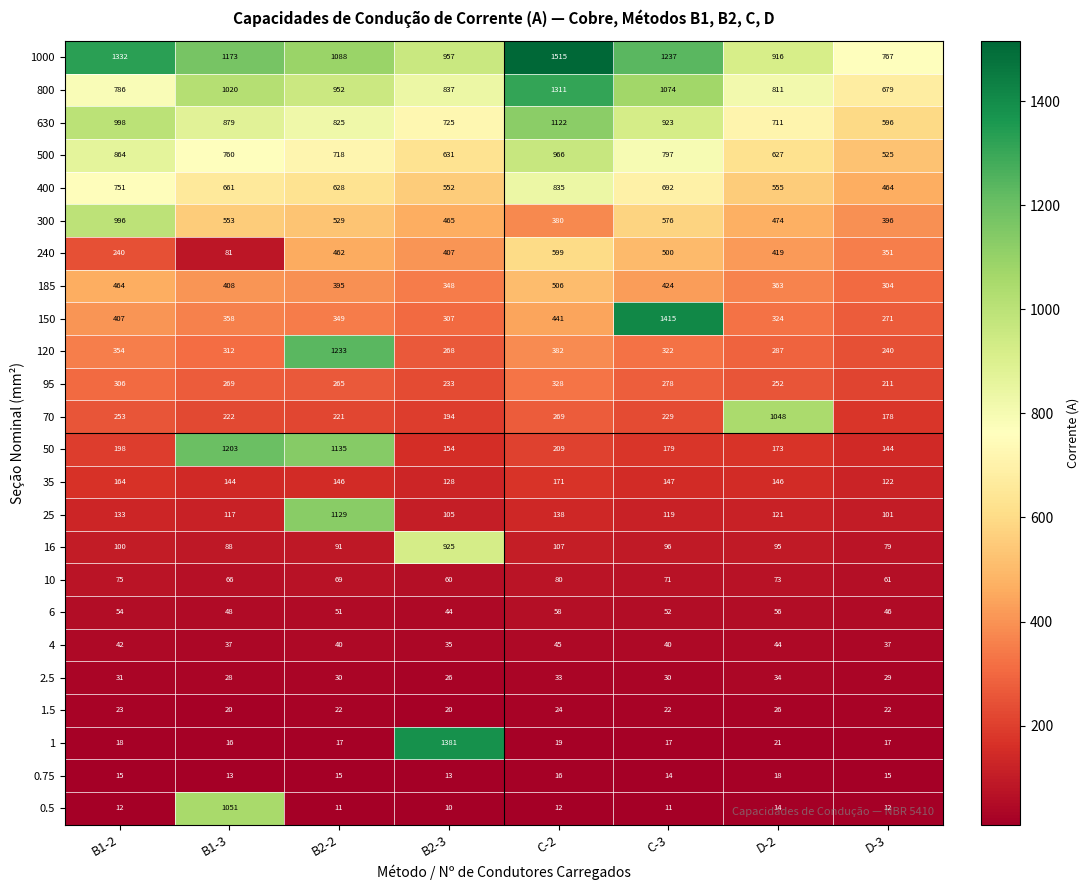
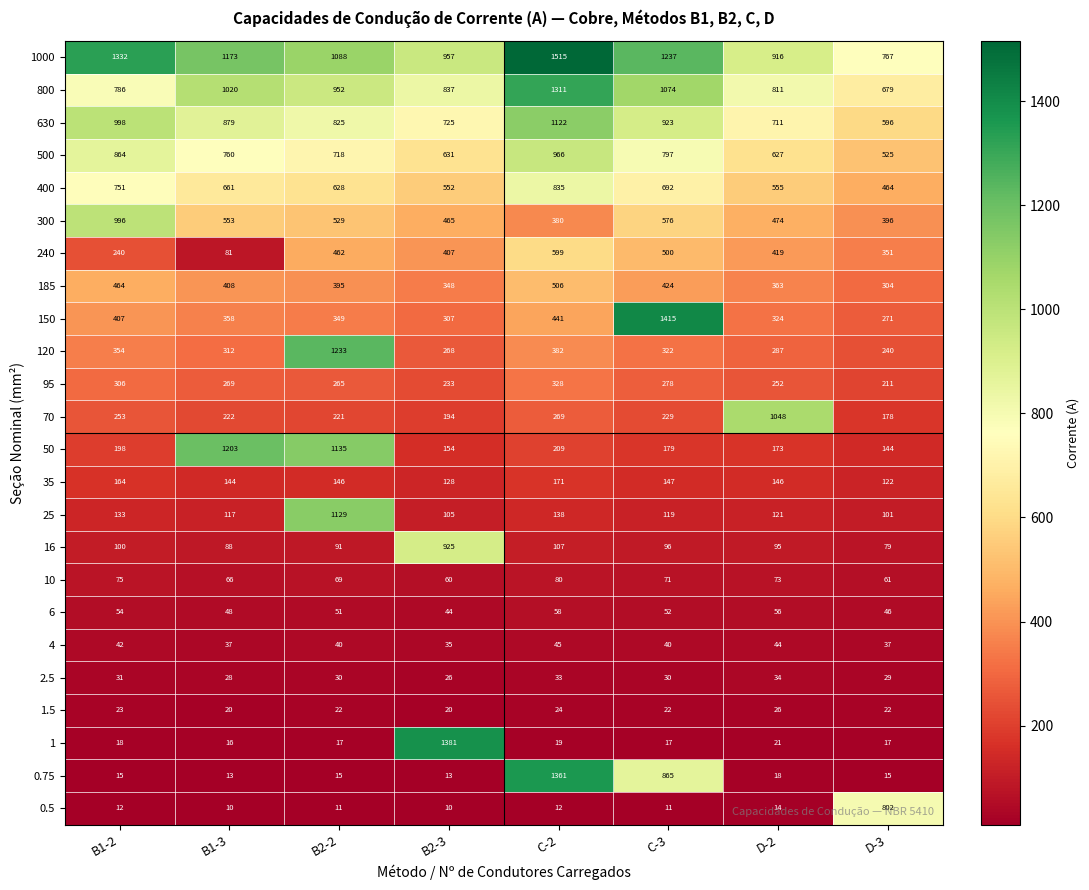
  {
    "1000": {
      "B1-2": 1332,
      "B1-3": 1173,
      "B2-2": 1088,
      "B2-3": 957,
      "C-2": 1515,
      "C-3": 1237,
      "D-2": 916,
      "D-3": 767
    },
    "800": {
      "B1-2": 786,
      "B1-3": 1020,
      "B2-2": 952,
      "B2-3": 837,
      "C-2": 1311,
      "C-3": 1074,
      "D-2": 811,
      "D-3": 679
    },
    "630": {
      "B1-2": 998,
      "B1-3": 879,
      "B2-2": 825,
      "B2-3": 725,
      "C-2": 1122,
      "C-3": 923,
      "D-2": 711,
      "D-3": 596
    },
    "500": {
      "B1-2": 864,
      "B1-3": 760,
      "B2-2": 718,
      "B2-3": 631,
      "C-2": 966,
      "C-3": 797,
      "D-2": 627,
      "D-3": 525
    },
    "400": {
      "B1-2": 751,
      "B1-3": 661,
      "B2-2": 628,
      "B2-3": 552,
      "C-2": 835,
      "C-3": 692,
      "D-2": 555,
      "D-3": 464
    },
    "300": {
      "B1-2": 996,
      "B1-3": 553,
      "B2-2": 529,
      "B2-3": 465,
      "C-2": 380,
      "C-3": 576,
      "D-2": 474,
      "D-3": 396
    },
    "240": {
      "B1-2": 240,
      "B1-3": 81,
      "B2-2": 462,
      "B2-3": 407,
      "C-2": 599,
      "C-3": 500,
      "D-2": 419,
      "D-3": 351
    },
    "185": {
      "B1-2": 464,
      "B1-3": 408,
      "B2-2": 395,
      "B2-3": 348,
      "C-2": 506,
      "C-3": 424,
      "D-2": 363,
      "D-3": 304
    },
    "150": {
      "B1-2": 407,
      "B1-3": 358,
      "B2-2": 349,
      "B2-3": 307,
      "C-2": 441,
      "C-3": 1415,
      "D-2": 324,
      "D-3": 271
    },
    "120": {
      "B1-2": 354,
      "B1-3": 312,
      "B2-2": 1233,
      "B2-3": 268,
      "C-2": 382,
      "C-3": 322,
      "D-2": 287,
      "D-3": 240
    },
    "95": {
      "B1-2": 306,
      "B1-3": 269,
      "B2-2": 265,
      "B2-3": 233,
      "C-2": 328,
      "C-3": 278,
      "D-2": 252,
      "D-3": 211
    },
    "70": {
      "B1-2": 253,
      "B1-3": 222,
      "B2-2": 221,
      "B2-3": 194,
      "C-2": 269,
      "C-3": 229,
      "D-2": 1048,
      "D-3": 178
    },
    "50": {
      "B1-2": 198,
      "B1-3": 1203,
      "B2-2": 1135,
      "B2-3": 154,
      "C-2": 209,
      "C-3": 179,
      "D-2": 173,
      "D-3": 144
    },
    "35": {
      "B1-2": 164,
      "B1-3": 144,
      "B2-2": 146,
      "B2-3": 128,
      "C-2": 171,
      "C-3": 147,
      "D-2": 146,
      "D-3": 122
    },
    "25": {
      "B1-2": 133,
      "B1-3": 117,
      "B2-2": 1129,
      "B2-3": 105,
      "C-2": 138,
      "C-3": 119,
      "D-2": 121,
      "D-3": 101
    },
    "16": {
      "B1-2": 100,
      "B1-3": 88,
      "B2-2": 91,
      "B2-3": 925,
      "C-2": 107,
      "C-3": 96,
      "D-2": 95,
      "D-3": 79
    },
    "10": {
      "B1-2": 75,
      "B1-3": 66,
      "B2-2": 69,
      "B2-3": 60,
      "C-2": 80,
      "C-3": 71,
      "D-2": 73,
      "D-3": 61
    },
    "6": {
      "B1-2": 54,
      "B1-3": 48,
      "B2-2": 51,
      "B2-3": 44,
      "C-2": 58,
      "C-3": 52,
      "D-2": 56,
      "D-3": 46
    },
    "4": {
      "B1-2": 42,
      "B1-3": 37,
      "B2-2": 40,
      "B2-3": 35,
      "C-2": 45,
      "C-3": 40,
      "D-2": 44,
      "D-3": 37
    },
    "2.5": {
      "B1-2": 31,
      "B1-3": 28,
      "B2-2": 30,
      "B2-3": 26,
      "C-2": 33,
      "C-3": 30,
      "D-2": 34,
      "D-3": 29
    },
    "1.5": {
      "B1-2": 23,
      "B1-3": 20,
      "B2-2": 22,
      "B2-3": 20,
      "C-2": 24,
      "C-3": 22,
      "D-2": 26,
      "D-3": 22
    },
    "1": {
      "B1-2": 18,
      "B1-3": 16,
      "B2-2": 17,
      "B2-3": 1381,
      "C-2": 19,
      "C-3": 17,
      "D-2": 21,
      "D-3": 17
    },
    "0.75": {
      "B1-2": 15,
      "B1-3": 13,
      "B2-2": 15,
      "B2-3": 13,
-     "C-2": 16,
-     "C-3": 14,
+     "C-2": 1361,
+     "C-3": 865,
      "D-2": 18,
      "D-3": 15
    },
    "0.5": {
      "B1-2": 12,
-     "B1-3": 1051,
+     "B1-3": 10,
      "B2-2": 11,
      "B2-3": 10,
      "C-2": 12,
      "C-3": 11,
      "D-2": 5410,
-     "D-3": 12
+     "D-3": 802
    }
  }
